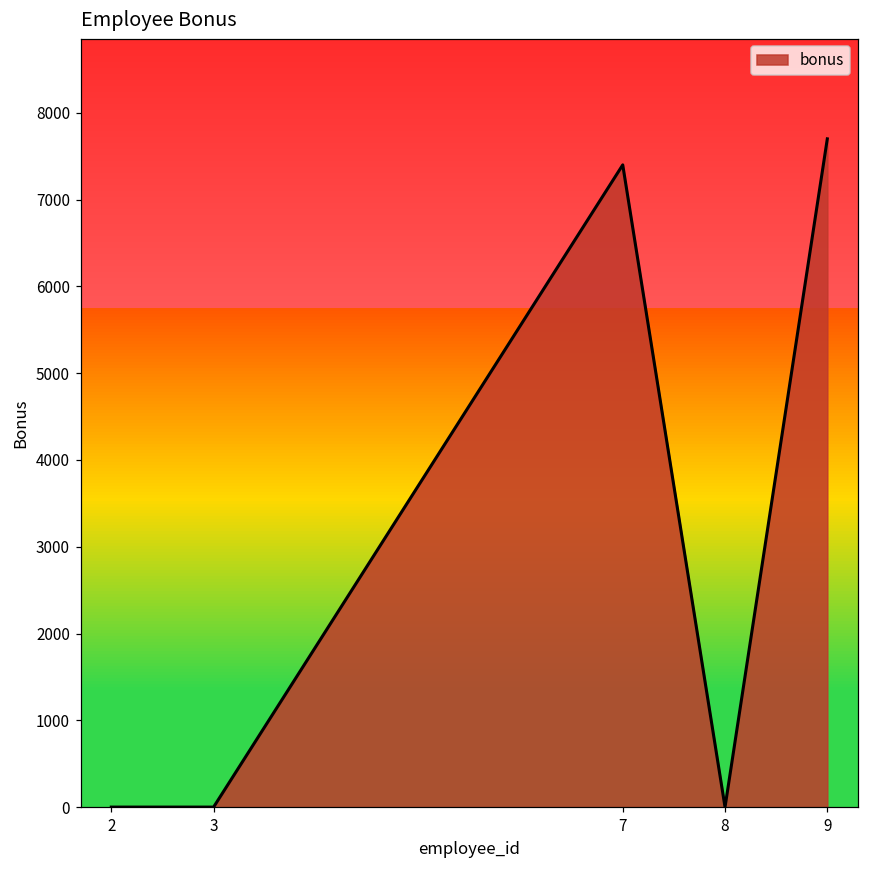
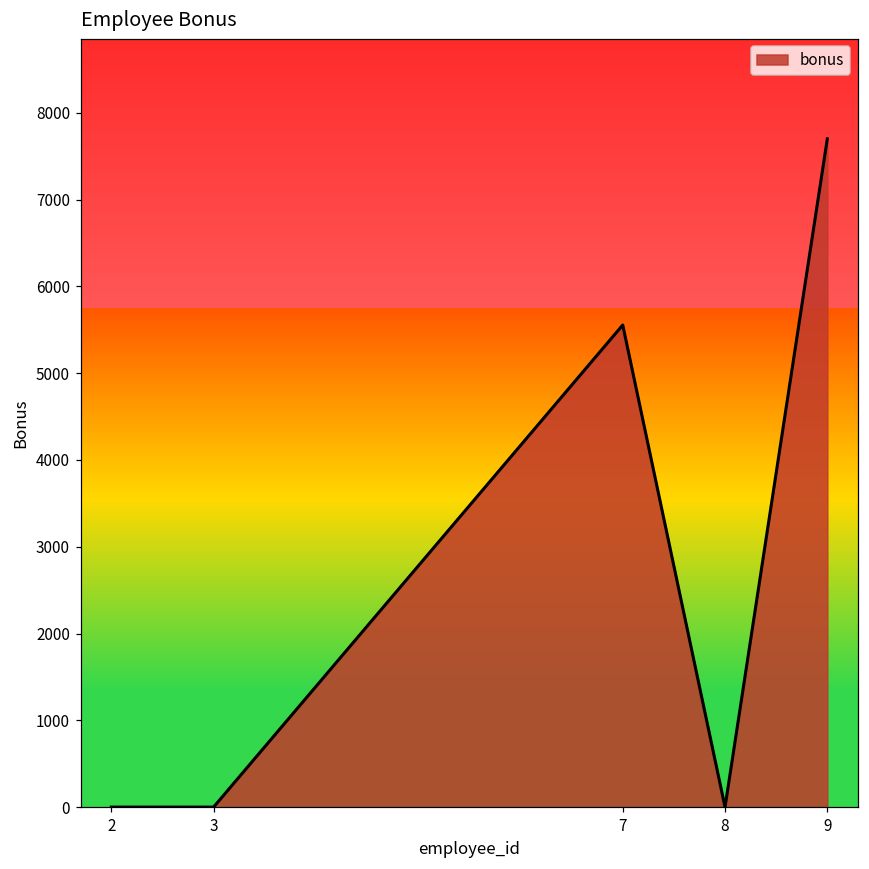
  {
    "2": 0,
    "3": 0,
-   "7": 7400,
+   "7": 5600,
    "8": 0,
    "9": 7700
  }
